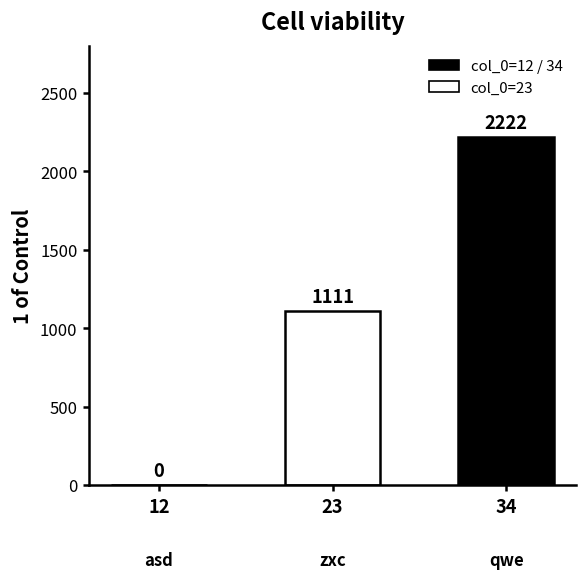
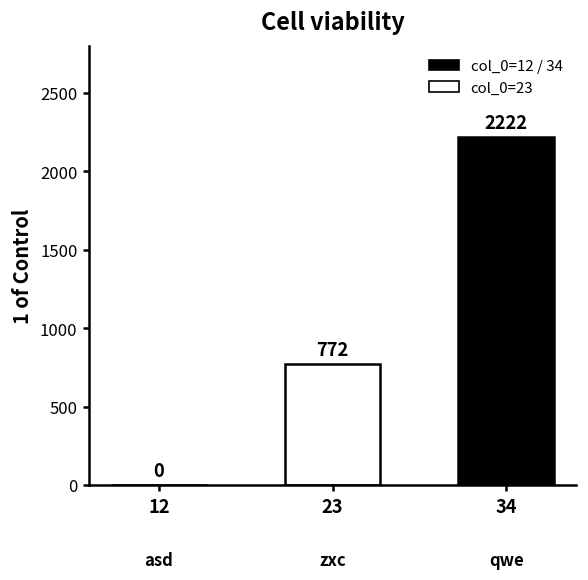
  {
    "12": 0,
-   "23": 1111,
+   "23": 772,
    "34": 2222
  }
